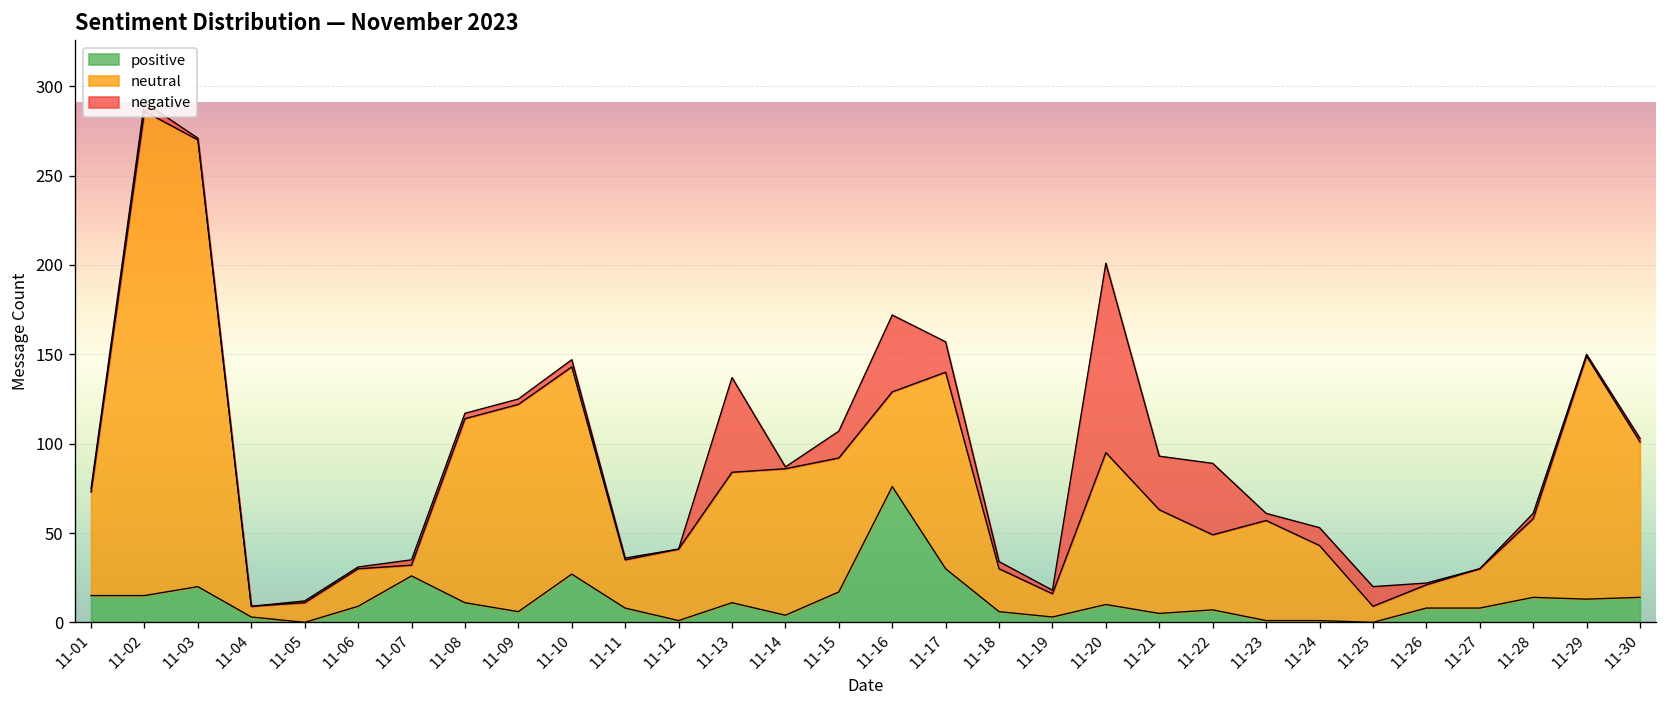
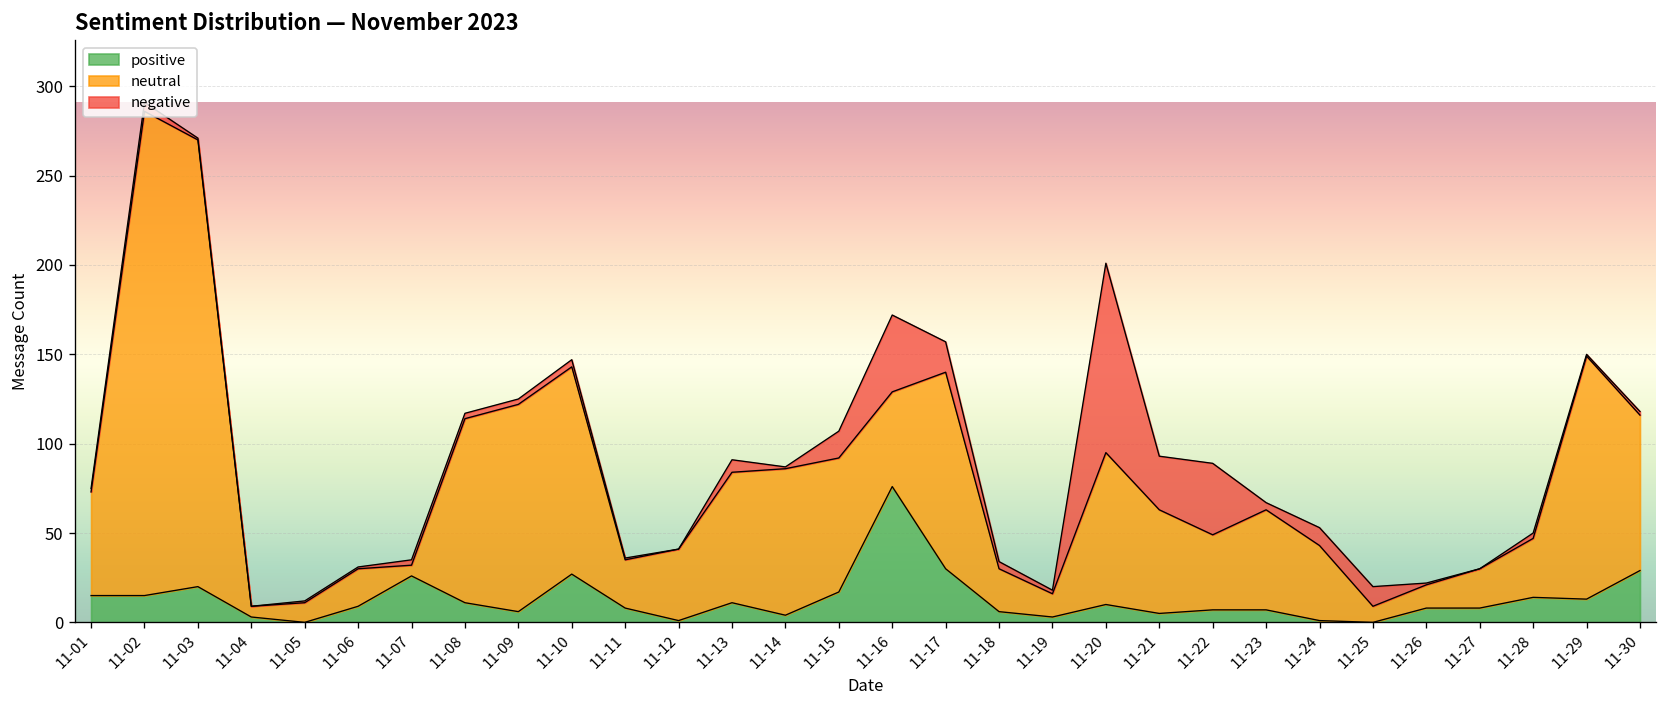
  {
    "positive": {
      "11-01": 15,
      "11-02": 15,
      "11-03": 20,
      "11-04": 3,
      "11-05": 0,
      "11-06": 9,
      "11-07": 26,
      "11-08": 11,
      "11-09": 6,
      "11-10": 27,
      "11-11": 8,
      "11-12": 1,
      "11-13": 11,
      "11-14": 4,
      "11-15": 17,
      "11-16": 76,
      "11-17": 30,
      "11-18": 6,
      "11-19": 3,
      "11-20": 10,
      "11-21": 5,
      "11-22": 7,
-     "11-23": 1,
+     "11-23": 7,
      "11-24": 1,
      "11-25": 0,
      "11-26": 8,
      "11-27": 8,
      "11-28": 14,
      "11-29": 13,
-     "11-30": 14
+     "11-30": 29
    },
    "neutral": {
      "11-01": 58,
      "11-07": 6,
      "11-08": 103,
      "11-09": 116,
      "11-10": 116,
      "11-13": 73,
      "11-15": 75,
      "11-16": 53,
      "11-17": 110,
      "11-18": 24,
      "11-19": 13,
      "11-20": 85,
      "11-21": 58,
      "11-22": 42,
      "11-23": 56,
      "11-24": 42,
      "11-25": 9,
-     "11-28": 44,
+     "11-28": 33,
      "11-30": 87
    },
    "negative": {
      "11-01": 2,
      "11-07": 3,
      "11-08": 3,
      "11-09": 3,
      "11-10": 4,
-     "11-13": 53,
+     "11-13": 7,
      "11-15": 15,
      "11-16": 43,
      "11-17": 17,
      "11-18": 4,
      "11-19": 2,
      "11-20": 106,
      "11-21": 30,
      "11-22": 40,
      "11-23": 4,
      "11-24": 10,
      "11-25": 11,
      "11-28": 3,
      "11-30": 2
    }
  }
